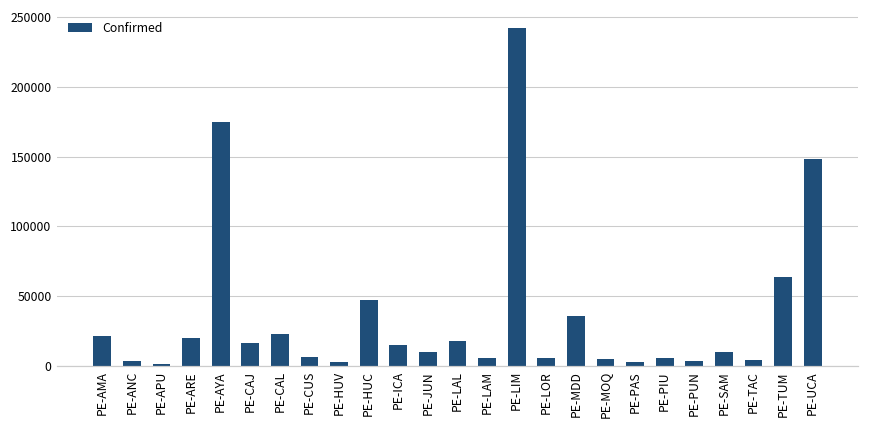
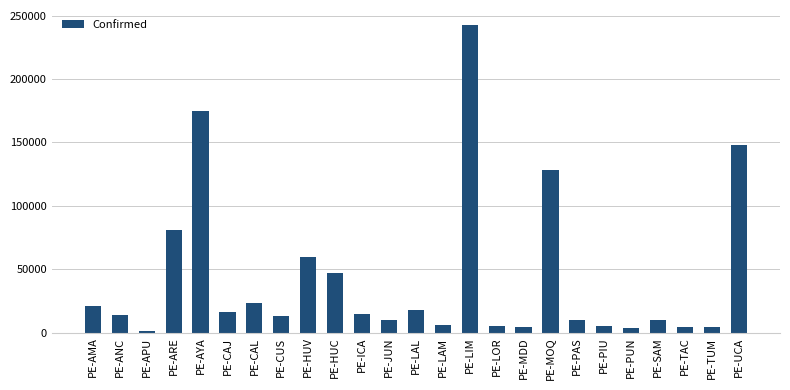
  {
    "PE-AMA": 21000,
-   "PE-ANC": 3000,
-   "PE-ARE": 20000,
+   "PE-ANC": 14000,
+   "PE-ARE": 81000,
    "PE-AYA": 174000,
    "PE-CAJ": 17000,
    "PE-CAL": 23000,
-   "PE-CUS": 7000,
-   "PE-HUV": 2000,
+   "PE-CUS": 13000,
+   "PE-HUV": 60000,
    "PE-HUC": 47000,
    "PE-ICA": 15000,
    "PE-JUN": 10000,
    "PE-LAL": 17000,
    "PE-LAM": 6000,
    "PE-LIM": 242000,
    "PE-LOR": 5000,
-   "PE-MDD": 35000,
-   "PE-MOQ": 5000,
-   "PE-PAS": 3000,
+   "PE-MDD": 4000,
+   "PE-MOQ": 129000,
+   "PE-PAS": 10000,
    "PE-PIU": 5000,
    "PE-PUN": 4000,
    "PE-SAM": 10000,
    "PE-TAC": 4000,
-   "PE-TUM": 64000,
+   "PE-TUM": 5000,
    "PE-UCA": 148000
  }
